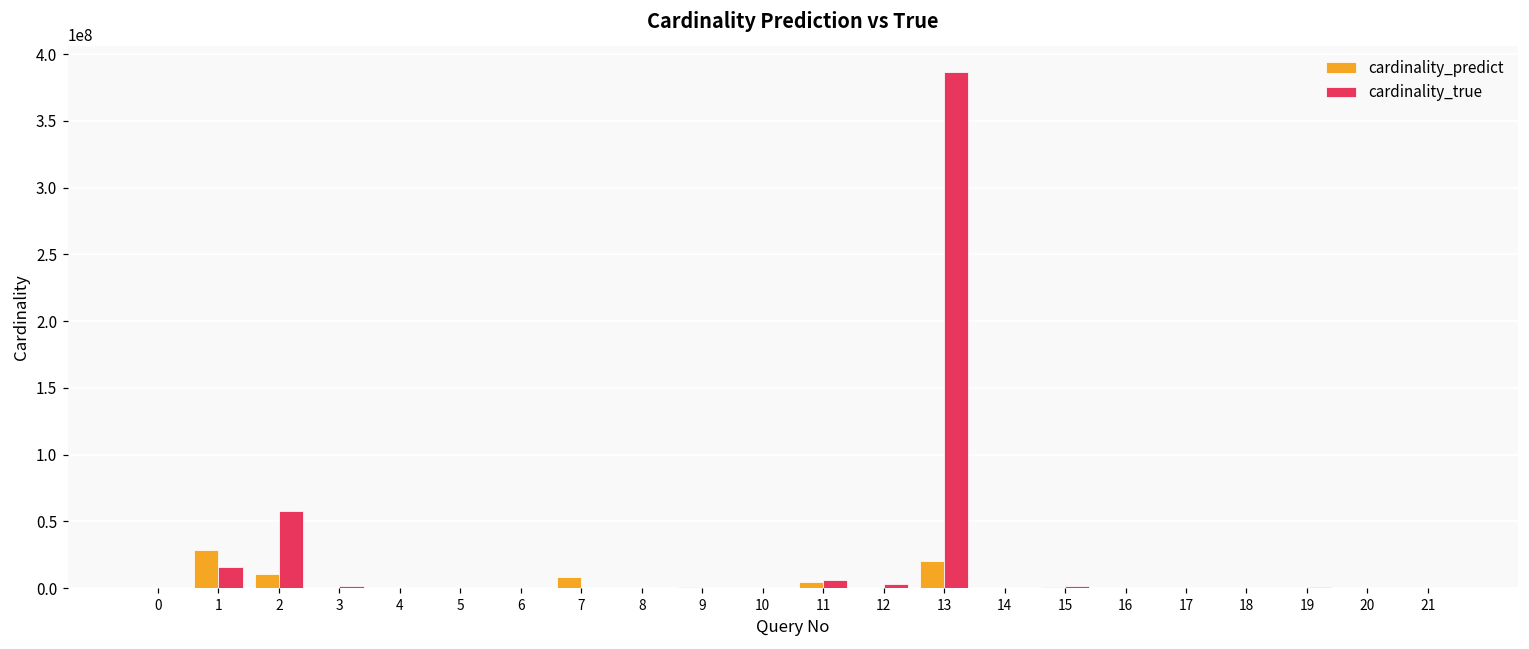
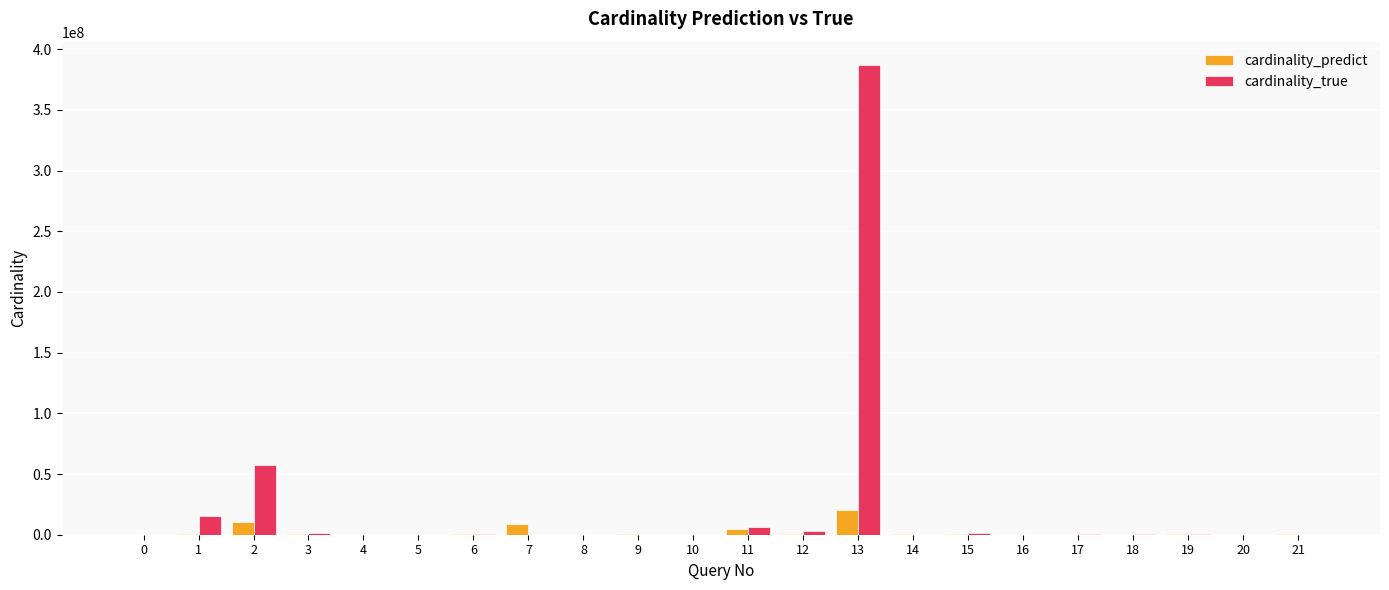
  {
    "cardinality_predict": {
-     "1": 29000000,
+     "1": 1000000,
      "2": 11000000,
      "7": 8000000,
      "11": 4000000,
      "13": 21000000
    },
    "cardinality_true": {
      "1": 16000000,
      "2": 58000000,
      "11": 6000000,
      "12": 3000000,
      "13": 387000000
    }
  }
